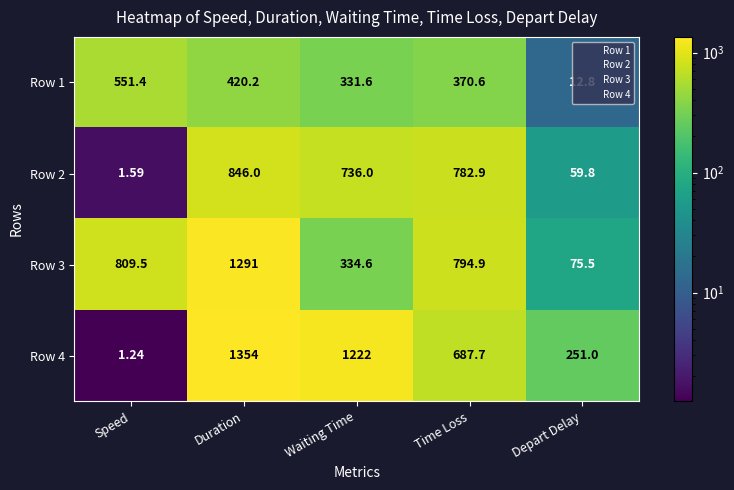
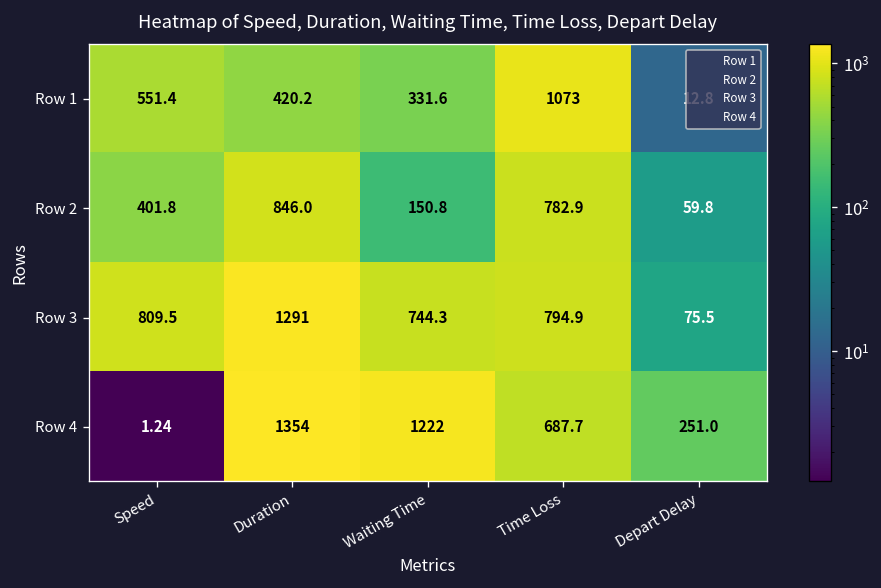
  {
    "Row 1": {
      "Speed": 551.4,
      "Duration": 420.2,
      "Waiting Time": 331.6,
-     "Time Loss": 370.6
+     "Time Loss": 1073
    },
    "Row 2": {
-     "Speed": 1.59,
+     "Speed": 401.8,
      "Duration": 846.0,
-     "Waiting Time": 736.0,
+     "Waiting Time": 150.8,
      "Time Loss": 782.9,
      "Depart Delay": 59.8
    },
    "Row 3": {
      "Speed": 809.5,
      "Duration": 1291,
-     "Waiting Time": 334.6,
+     "Waiting Time": 744.3,
      "Time Loss": 794.9,
      "Depart Delay": 75.5
    },
    "Row 4": {
      "Speed": 1.24,
      "Duration": 1354,
      "Waiting Time": 1222,
      "Time Loss": 687.7,
      "Depart Delay": 251.0
    }
  }
